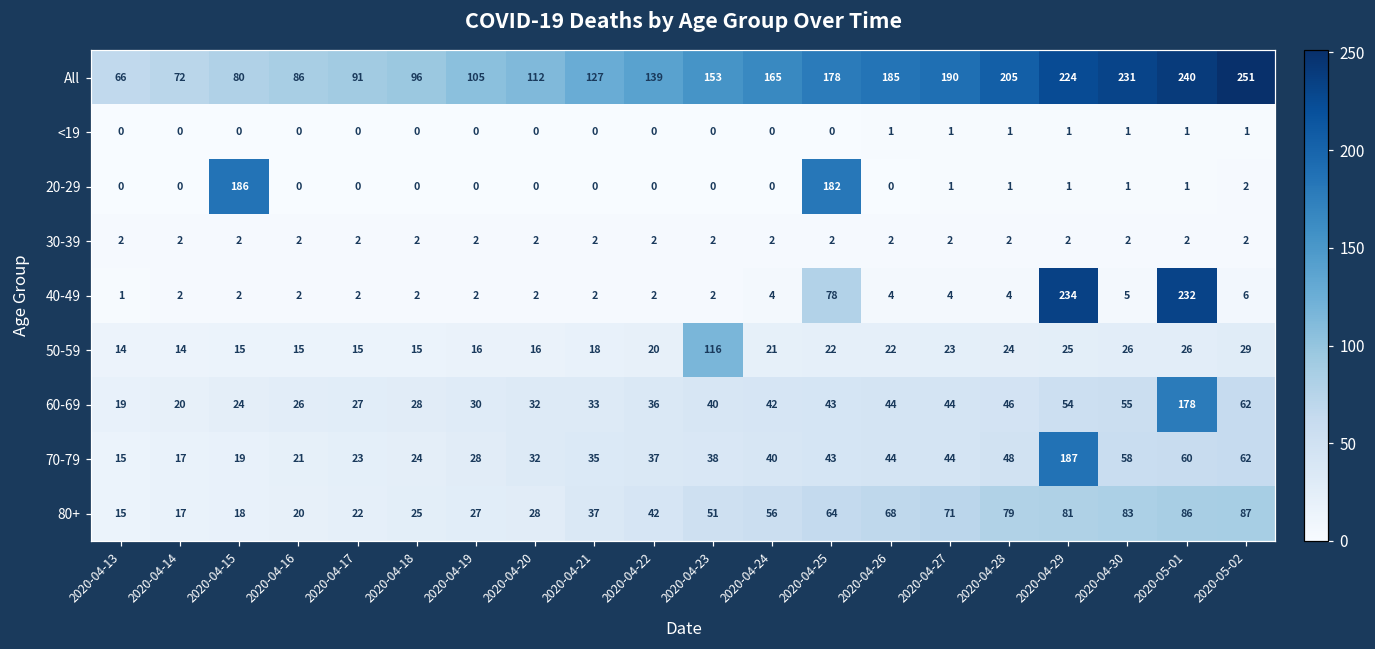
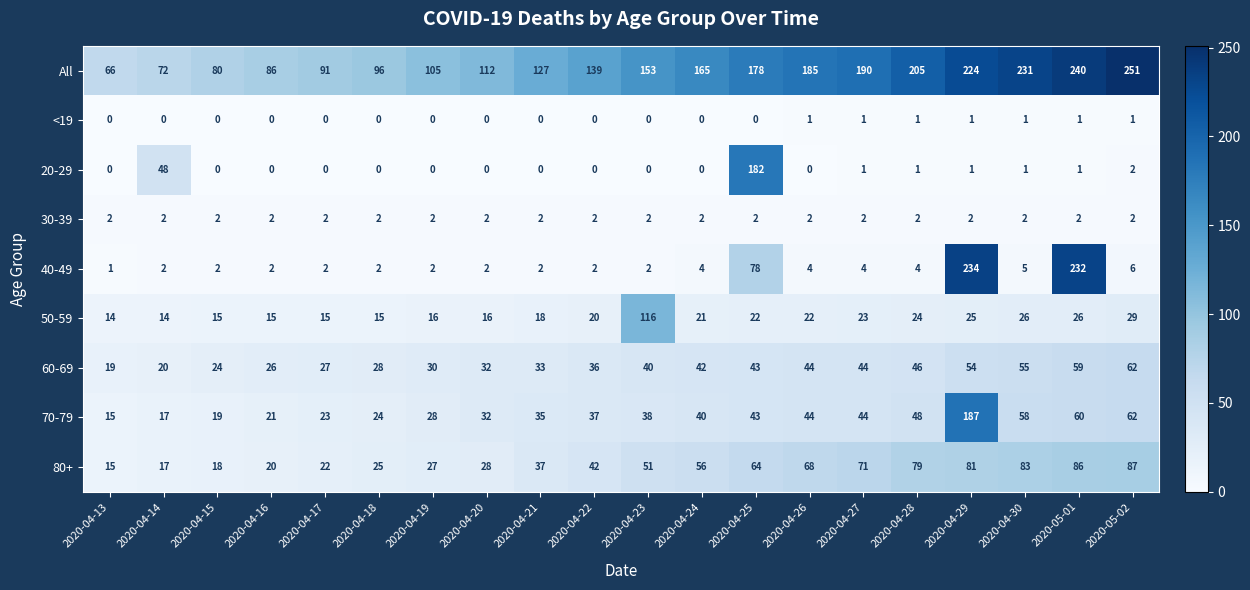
  {
    "All": {
      "2020-04-13": 66,
      "2020-04-14": 72,
      "2020-04-15": 80,
      "2020-04-16": 86,
      "2020-04-17": 91,
      "2020-04-18": 96,
      "2020-04-19": 105,
      "2020-04-20": 112,
      "2020-04-21": 127,
      "2020-04-22": 139,
      "2020-04-23": 153,
      "2020-04-24": 165,
      "2020-04-25": 178,
      "2020-04-26": 185,
      "2020-04-27": 190,
      "2020-04-28": 205,
      "2020-04-29": 224,
      "2020-04-30": 231,
      "2020-05-01": 240,
      "2020-05-02": 251
    },
    "<19": {
      "2020-04-13": 0,
      "2020-04-14": 0,
      "2020-04-15": 0,
      "2020-04-16": 0,
      "2020-04-17": 0,
      "2020-04-18": 0,
      "2020-04-19": 0,
      "2020-04-20": 0,
      "2020-04-21": 0,
      "2020-04-22": 0,
      "2020-04-23": 0,
      "2020-04-24": 0,
      "2020-04-25": 0,
      "2020-04-26": 1,
      "2020-04-27": 1,
      "2020-04-28": 1,
      "2020-04-29": 1,
      "2020-04-30": 1,
      "2020-05-01": 1,
      "2020-05-02": 1
    },
    "20-29": {
      "2020-04-13": 0,
-     "2020-04-14": 0,
-     "2020-04-15": 186,
+     "2020-04-14": 48,
+     "2020-04-15": 0,
      "2020-04-16": 0,
      "2020-04-17": 0,
      "2020-04-18": 0,
      "2020-04-19": 0,
      "2020-04-20": 0,
      "2020-04-21": 0,
      "2020-04-22": 0,
      "2020-04-23": 0,
      "2020-04-24": 0,
      "2020-04-25": 182,
      "2020-04-26": 0,
      "2020-04-27": 1,
      "2020-04-28": 1,
      "2020-04-29": 1,
      "2020-04-30": 1,
      "2020-05-01": 1,
      "2020-05-02": 2
    },
    "30-39": {
      "2020-04-13": 2,
      "2020-04-14": 2,
      "2020-04-15": 2,
      "2020-04-16": 2,
      "2020-04-17": 2,
      "2020-04-18": 2,
      "2020-04-19": 2,
      "2020-04-20": 2,
      "2020-04-21": 2,
      "2020-04-22": 2,
      "2020-04-23": 2,
      "2020-04-24": 2,
      "2020-04-25": 2,
      "2020-04-26": 2,
      "2020-04-27": 2,
      "2020-04-28": 2,
      "2020-04-29": 2,
      "2020-04-30": 2,
      "2020-05-01": 2,
      "2020-05-02": 2
    },
    "40-49": {
      "2020-04-13": 1,
      "2020-04-14": 2,
      "2020-04-15": 2,
      "2020-04-16": 2,
      "2020-04-17": 2,
      "2020-04-18": 2,
      "2020-04-19": 2,
      "2020-04-20": 2,
      "2020-04-21": 2,
      "2020-04-22": 2,
      "2020-04-23": 2,
      "2020-04-24": 4,
      "2020-04-25": 78,
      "2020-04-26": 4,
      "2020-04-27": 4,
      "2020-04-28": 4,
      "2020-04-29": 234,
      "2020-04-30": 5,
      "2020-05-01": 232,
      "2020-05-02": 6
    },
    "50-59": {
      "2020-04-13": 14,
      "2020-04-14": 14,
      "2020-04-15": 15,
      "2020-04-16": 15,
      "2020-04-17": 15,
      "2020-04-18": 15,
      "2020-04-19": 16,
      "2020-04-20": 16,
      "2020-04-21": 18,
      "2020-04-22": 20,
      "2020-04-23": 116,
      "2020-04-24": 21,
      "2020-04-25": 22,
      "2020-04-26": 22,
      "2020-04-27": 23,
      "2020-04-28": 24,
      "2020-04-29": 25,
      "2020-04-30": 26,
      "2020-05-01": 26,
      "2020-05-02": 29
    },
    "60-69": {
      "2020-04-13": 19,
      "2020-04-14": 20,
      "2020-04-15": 24,
      "2020-04-16": 26,
      "2020-04-17": 27,
      "2020-04-18": 28,
      "2020-04-19": 30,
      "2020-04-20": 32,
      "2020-04-21": 33,
      "2020-04-22": 36,
      "2020-04-23": 40,
      "2020-04-24": 42,
      "2020-04-25": 43,
      "2020-04-26": 44,
      "2020-04-27": 44,
      "2020-04-28": 46,
      "2020-04-29": 54,
      "2020-04-30": 55,
-     "2020-05-01": 178,
+     "2020-05-01": 59,
      "2020-05-02": 62
    },
    "70-79": {
      "2020-04-13": 15,
      "2020-04-14": 17,
      "2020-04-15": 19,
      "2020-04-16": 21,
      "2020-04-17": 23,
      "2020-04-18": 24,
      "2020-04-19": 28,
      "2020-04-20": 32,
      "2020-04-21": 35,
      "2020-04-22": 37,
      "2020-04-23": 38,
      "2020-04-24": 40,
      "2020-04-25": 43,
      "2020-04-26": 44,
      "2020-04-27": 44,
      "2020-04-28": 48,
      "2020-04-29": 187,
      "2020-04-30": 58,
      "2020-05-01": 60,
      "2020-05-02": 62
    },
    "80+": {
      "2020-04-13": 15,
      "2020-04-14": 17,
      "2020-04-15": 18,
      "2020-04-16": 20,
      "2020-04-17": 22,
      "2020-04-18": 25,
      "2020-04-19": 27,
      "2020-04-20": 28,
      "2020-04-21": 37,
      "2020-04-22": 42,
      "2020-04-23": 51,
      "2020-04-24": 56,
      "2020-04-25": 64,
      "2020-04-26": 68,
      "2020-04-27": 71,
      "2020-04-28": 79,
      "2020-04-29": 81,
      "2020-04-30": 83,
      "2020-05-01": 86,
      "2020-05-02": 87
    }
  }
